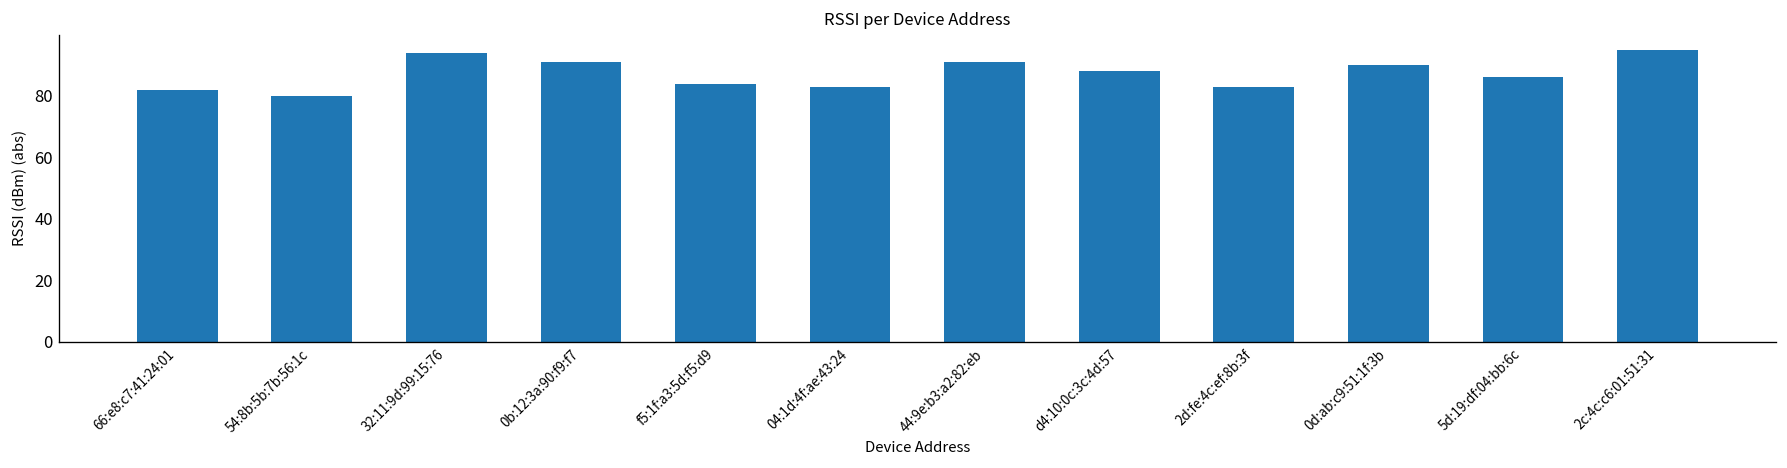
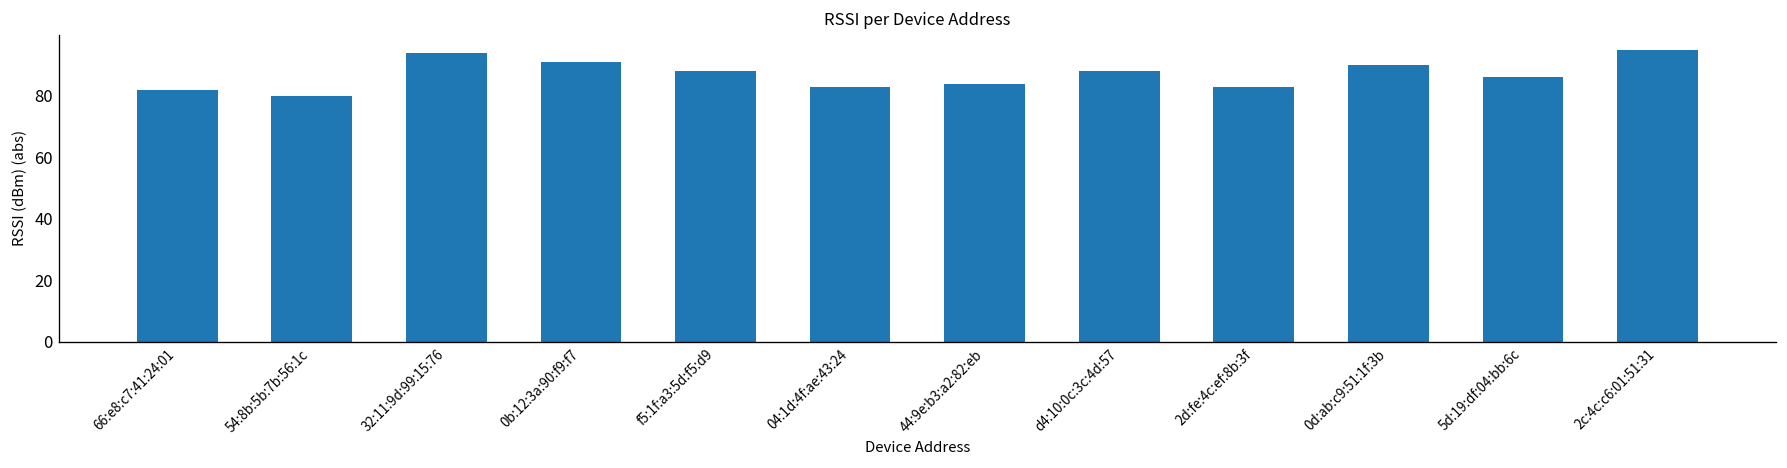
  {
    "66:e8:c7:41:24:01": 82,
    "54:8b:5b:7b:56:1c": 80,
    "32:11:9d:99:15:76": 94,
    "0b:12:3a:90:f9:f7": 91,
-   "f5:1f:a3:5d:f5:d9": 84,
+   "f5:1f:a3:5d:f5:d9": 88,
    "04:1d:4f:ae:43:24": 83,
-   "44:9e:b3:a2:82:eb": 91,
+   "44:9e:b3:a2:82:eb": 84,
    "d4:10:0c:3c:4d:57": 88,
    "2d:fe:4c:ef:8b:3f": 83,
    "0d:ab:c9:51:1f:3b": 90,
    "5d:19:df:04:bb:6c": 86,
    "2c:4c:c6:01:51:31": 95
  }
